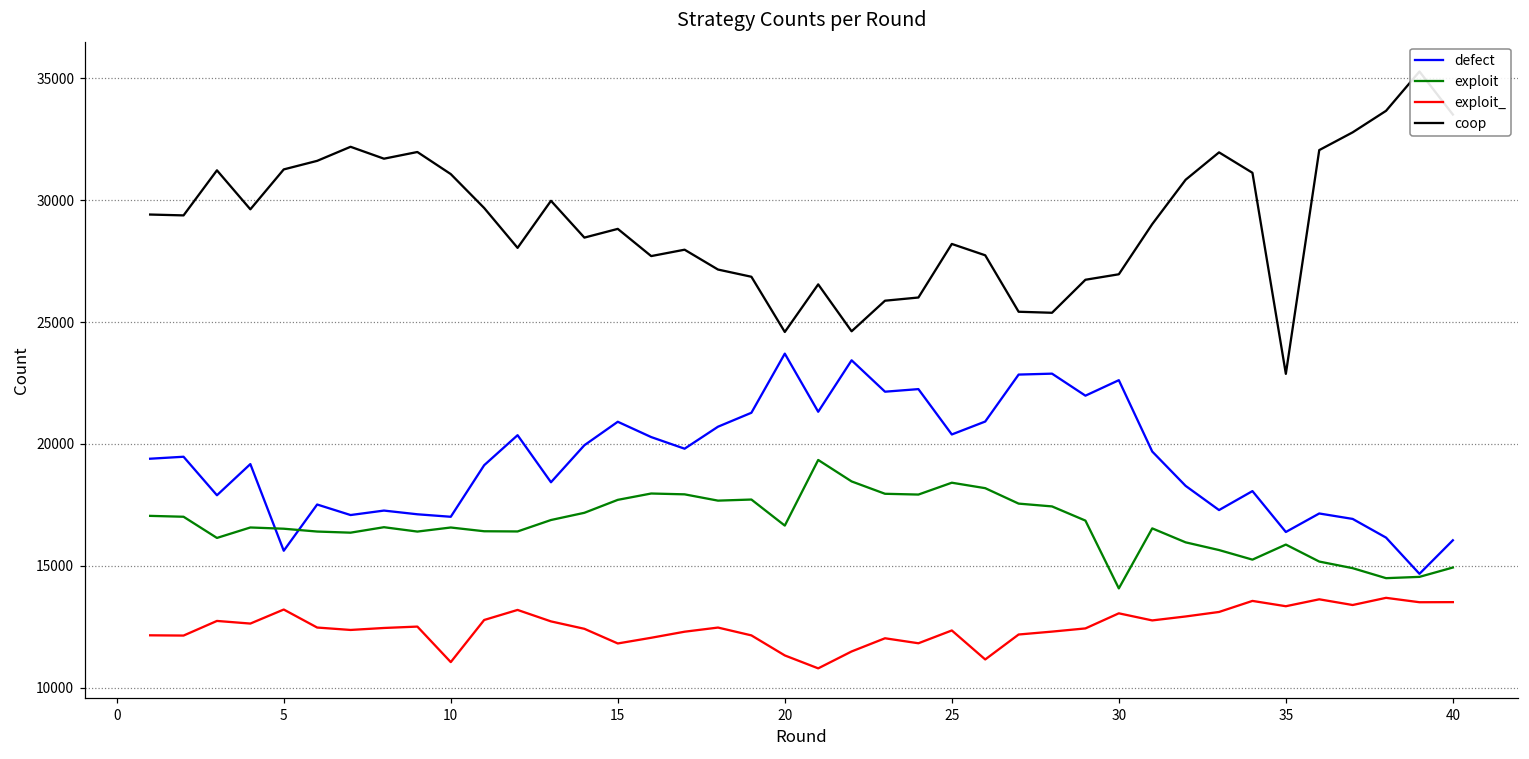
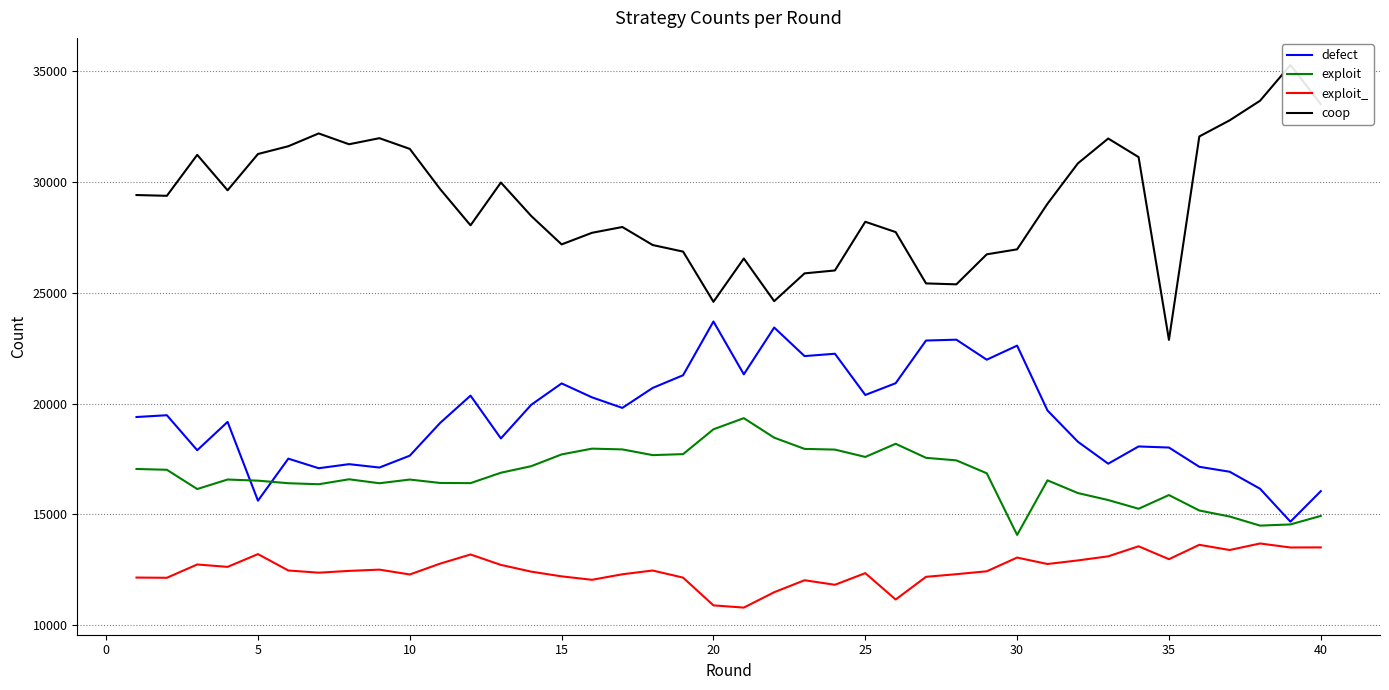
  {
    "defect": {
      "5": 15600,
-     "10": 17000,
+     "10": 17600,
      "15": 20900,
      "20": 23700,
      "25": 20400,
      "30": 22600,
-     "35": 16400,
+     "35": 18000,
      "40": 16000
    },
    "exploit": {
      "5": 16500,
      "10": 16600,
      "15": 17700,
-     "20": 16700,
-     "25": 18400,
+     "20": 18800,
+     "25": 17600,
      "30": 14100,
      "35": 15900,
      "40": 14900
    },
    "exploit_": {
      "5": 13200,
-     "10": 11100,
-     "15": 11800,
-     "20": 11300,
+     "10": 12300,
+     "15": 12200,
+     "20": 10900,
      "25": 12300,
      "30": 13100,
-     "35": 13300,
+     "35": 13000,
      "40": 13500
    },
    "coop": {
      "5": 31300,
-     "10": 31100,
-     "15": 28800,
+     "10": 31500,
+     "15": 27200,
      "20": 24600,
      "25": 28200,
      "30": 27000,
      "35": 22900
    }
  }
